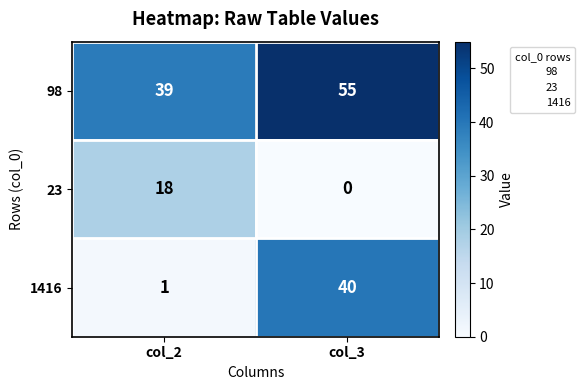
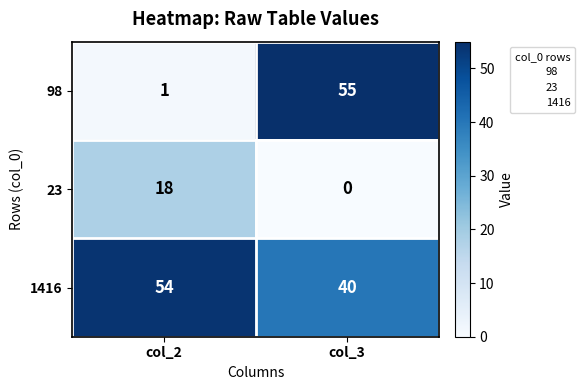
  {
    "98": {
-     "col_2": 39,
+     "col_2": 1,
      "col_3": 55
    },
    "23": {
      "col_2": 18,
      "col_3": 0
    },
    "1416": {
-     "col_2": 1,
+     "col_2": 54,
      "col_3": 40
    }
  }
